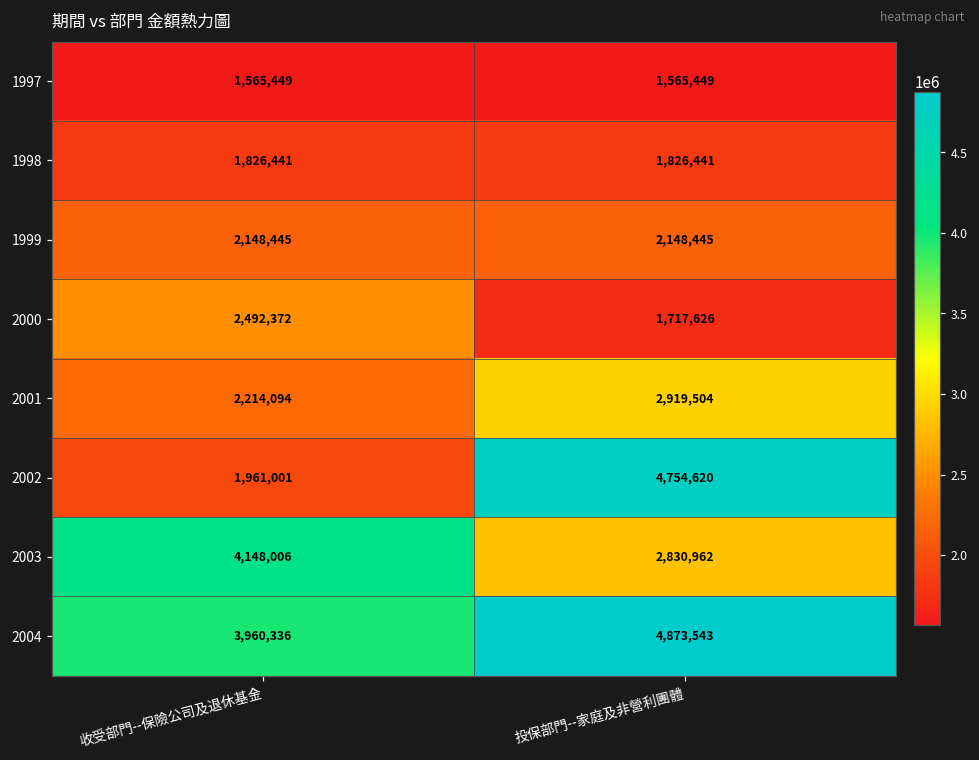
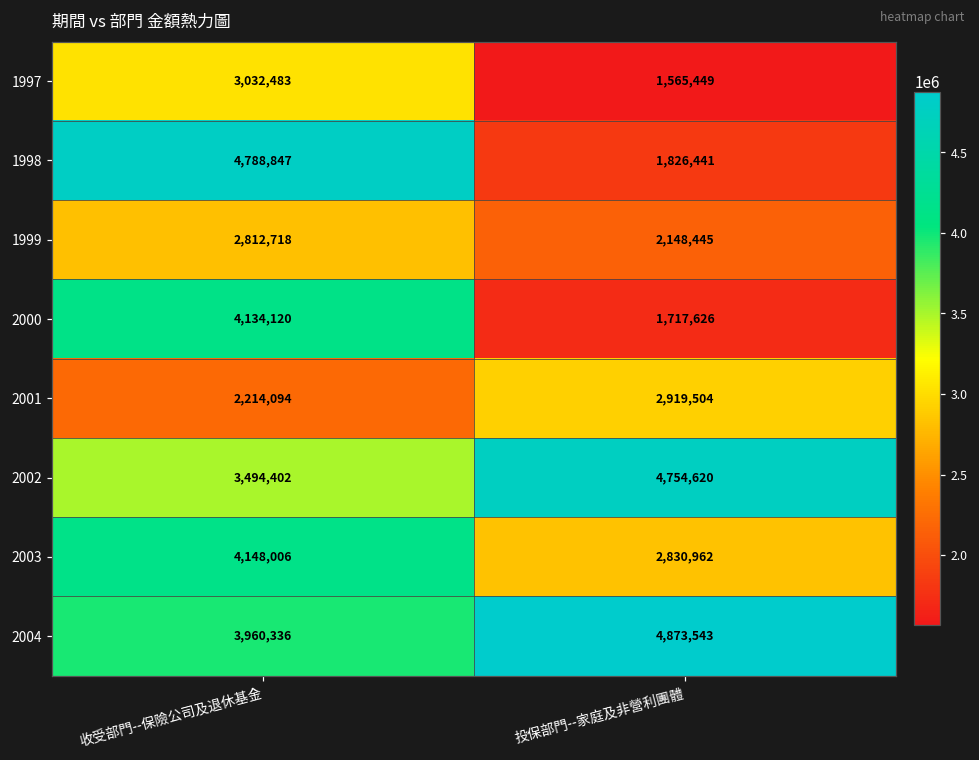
  {
    "1997": {
-     "收受部門--保險公司及退休基金": "1,565,449",
+     "收受部門--保險公司及退休基金": "3,032,483",
      "投保部門--家庭及非營利團體": "1,565,449"
    },
    "1998": {
-     "收受部門--保險公司及退休基金": "1,826,441",
+     "收受部門--保險公司及退休基金": "4,788,847",
      "投保部門--家庭及非營利團體": "1,826,441"
    },
    "1999": {
-     "收受部門--保險公司及退休基金": "2,148,445",
+     "收受部門--保險公司及退休基金": "2,812,718",
      "投保部門--家庭及非營利團體": "2,148,445"
    },
    "2000": {
-     "收受部門--保險公司及退休基金": "2,492,372",
+     "收受部門--保險公司及退休基金": "4,134,120",
      "投保部門--家庭及非營利團體": "1,717,626"
    },
    "2001": {
      "收受部門--保險公司及退休基金": "2,214,094",
      "投保部門--家庭及非營利團體": "2,919,504"
    },
    "2002": {
-     "收受部門--保險公司及退休基金": "1,961,001",
+     "收受部門--保險公司及退休基金": "3,494,402",
      "投保部門--家庭及非營利團體": "4,754,620"
    },
    "2003": {
      "收受部門--保險公司及退休基金": "4,148,006",
      "投保部門--家庭及非營利團體": "2,830,962"
    },
    "2004": {
      "收受部門--保險公司及退休基金": "3,960,336",
      "投保部門--家庭及非營利團體": "4,873,543"
    }
  }
